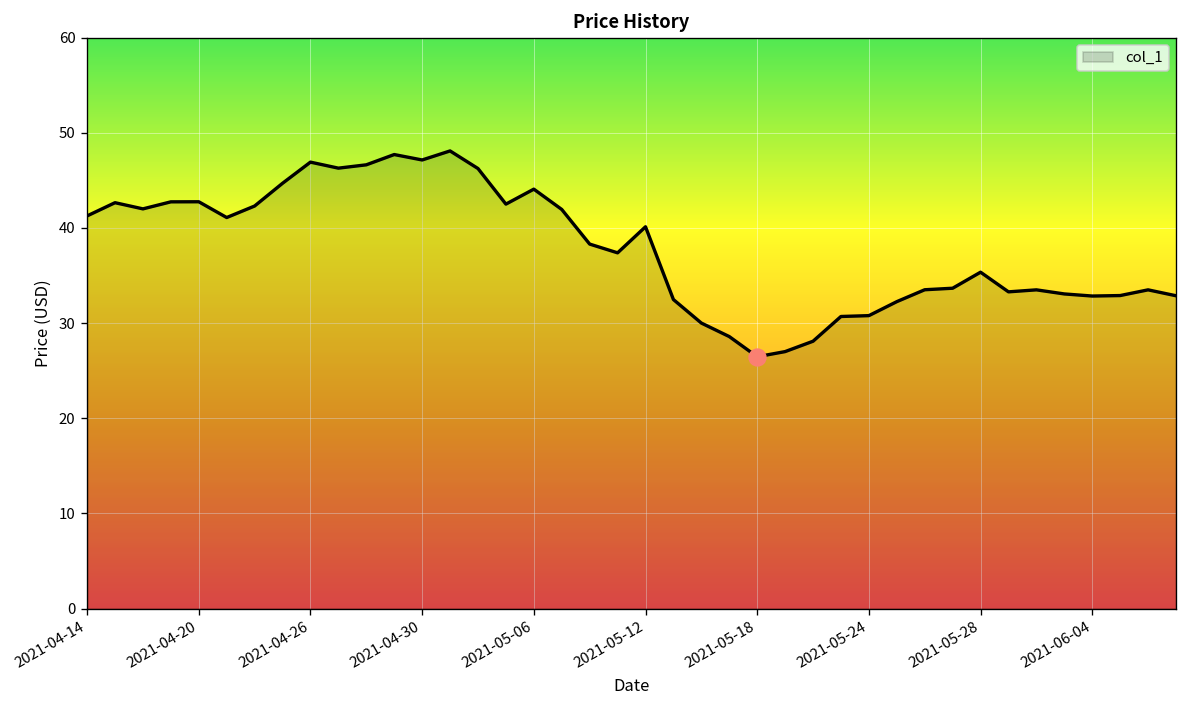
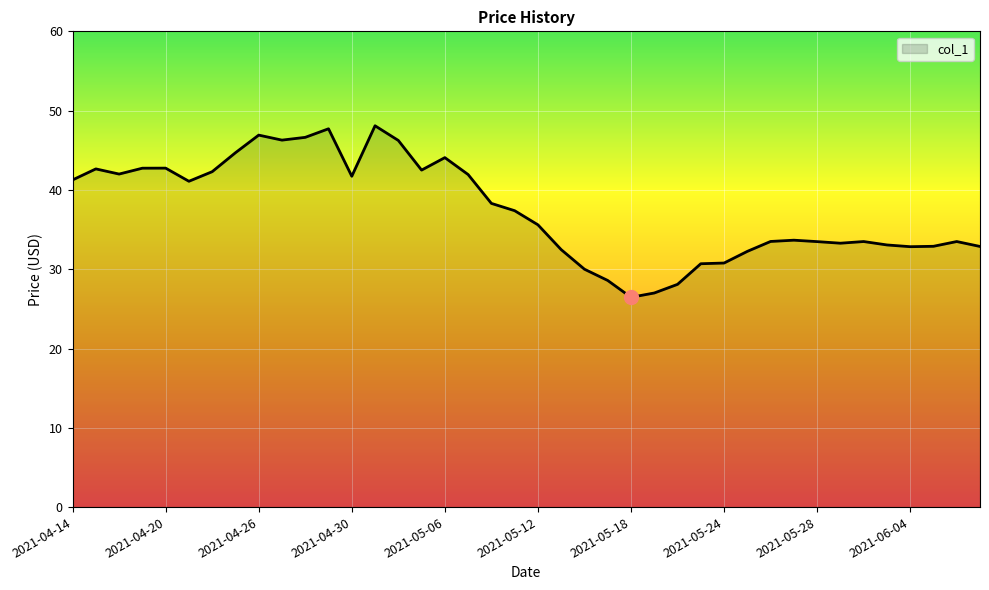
  {
    "col_1": {
      "2021-04-14": 41,
      "2021-04-20": 43,
      "2021-04-26": 47,
-     "2021-04-30": 47,
+     "2021-04-30": 42,
      "2021-05-06": 44,
-     "2021-05-12": 40,
+     "2021-05-12": 36,
      "2021-05-24": 31,
-     "2021-05-28": 35,
+     "2021-05-28": 33,
      "2021-06-04": 33
    }
  }
